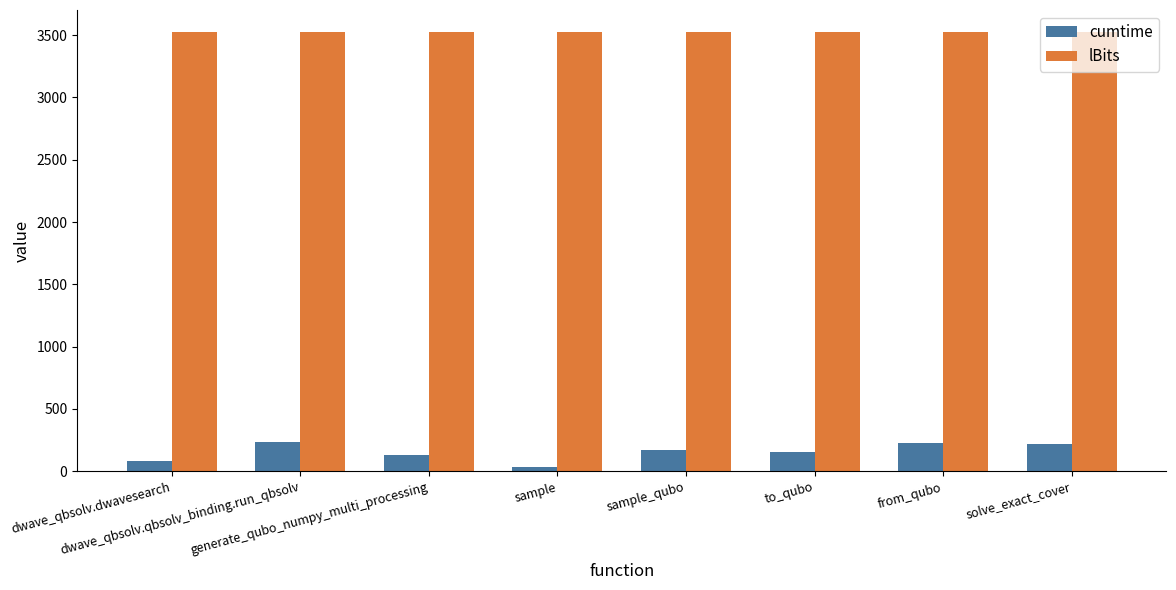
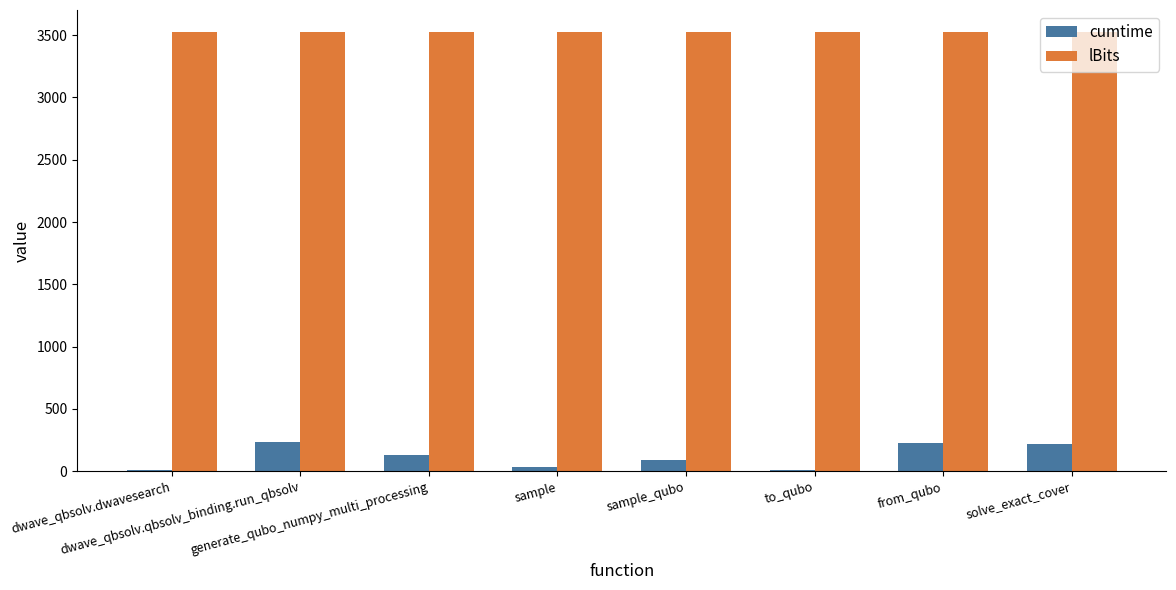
  {
    "cumtime": {
-     "dwave_qbsolv.dwavesearch": 80,
+     "dwave_qbsolv.dwavesearch": 10,
      "dwave_qbsolv.qbsolv_binding.run_qbsolv": 230,
      "generate_qubo_numpy_multi_processing": 130,
      "sample": 30,
-     "sample_qubo": 170,
-     "to_qubo": 160,
+     "sample_qubo": 90,
+     "to_qubo": 10,
      "from_qubo": 230,
      "solve_exact_cover": 220
    },
    "lBits": {
      "dwave_qbsolv.dwavesearch": 3530,
      "dwave_qbsolv.qbsolv_binding.run_qbsolv": 3530,
      "generate_qubo_numpy_multi_processing": 3530,
      "sample": 3530,
      "sample_qubo": 3530,
      "to_qubo": 3530,
      "from_qubo": 3530
    }
  }
